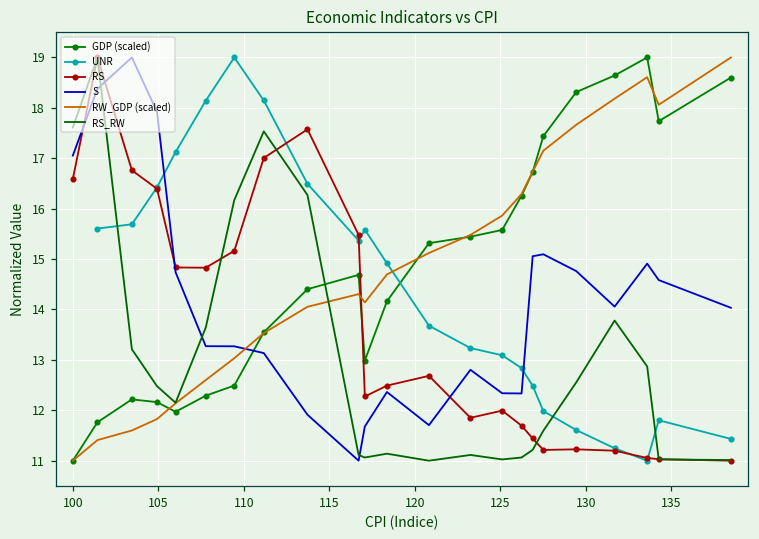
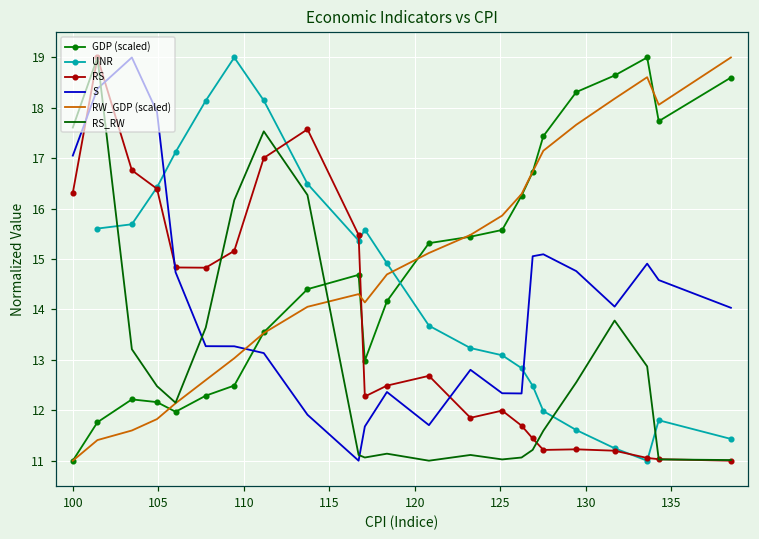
  {
    "RS": {
-     "100": 16.6
+     "100": 16.3
    },
    "S": {
      "100": 17.1
    }
  }
